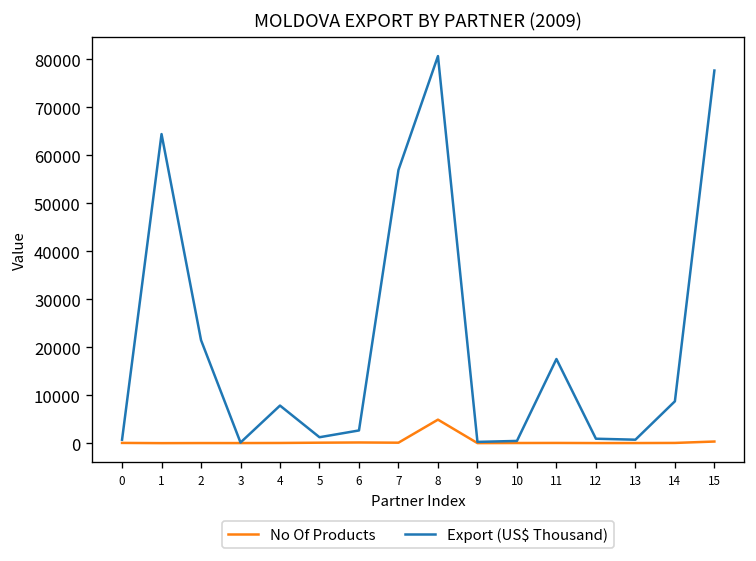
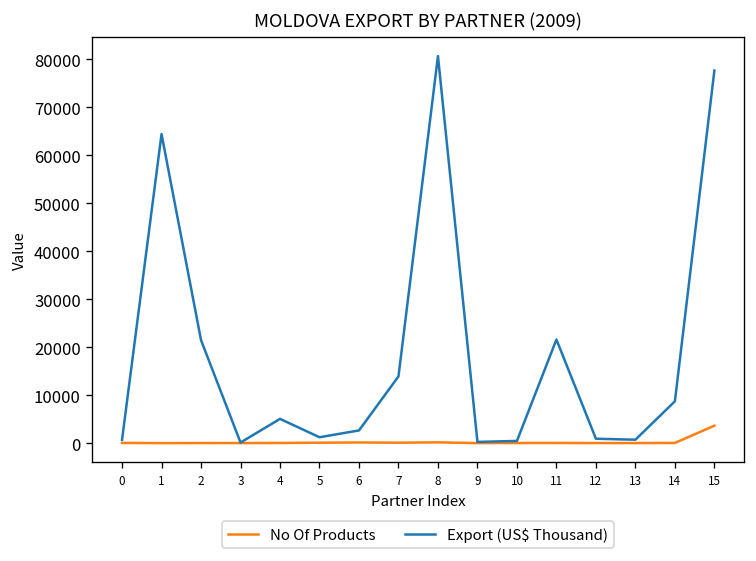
  {
    "No Of Products": {
      "0": 0,
      "1": 0,
      "2": 0,
      "4": 0,
      "5": 0,
      "6": 0,
      "7": 0,
-     "8": 5000,
+     "8": 0,
      "11": 0,
      "12": 0,
      "13": 0,
      "14": 0,
-     "15": 0
+     "15": 4000
    },
    "Export (US$ Thousand)": {
      "0": 1000,
      "1": 64000,
      "2": 21000,
-     "4": 8000,
+     "4": 5000,
      "5": 1000,
      "6": 3000,
-     "7": 57000,
+     "7": 14000,
      "8": 81000,
-     "11": 18000,
+     "11": 22000,
      "12": 1000,
      "13": 1000,
      "14": 9000,
      "15": 78000
    }
  }
